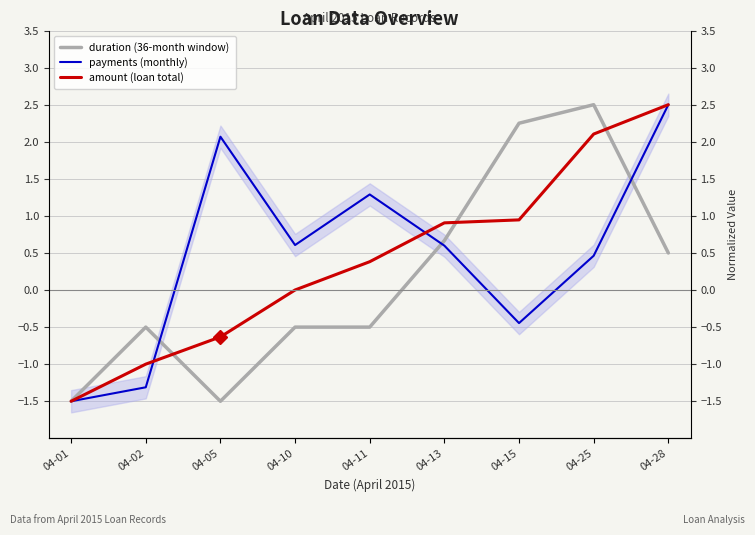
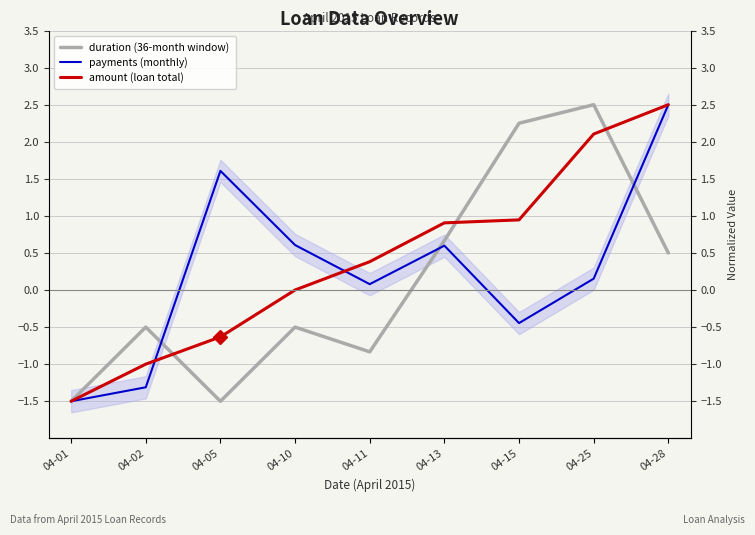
  {
    "duration (36-month window)": {
      "04-02": -0.5,
      "04-05": -1.5,
      "04-10": -0.5,
-     "04-11": -0.5,
+     "04-11": -0.8,
      "04-13": 0.7,
      "04-15": 2.3,
      "04-25": 2.5,
      "04-28": 0.5
    },
    "payments (monthly)": {
      "04-02": -1.3,
-     "04-05": 2.1,
+     "04-05": 1.6,
      "04-10": 0.6,
-     "04-11": 1.3,
+     "04-11": 0.1,
      "04-13": 0.6,
      "04-15": -0.4,
-     "04-25": 0.5
+     "04-25": 0.2
    }
  }
